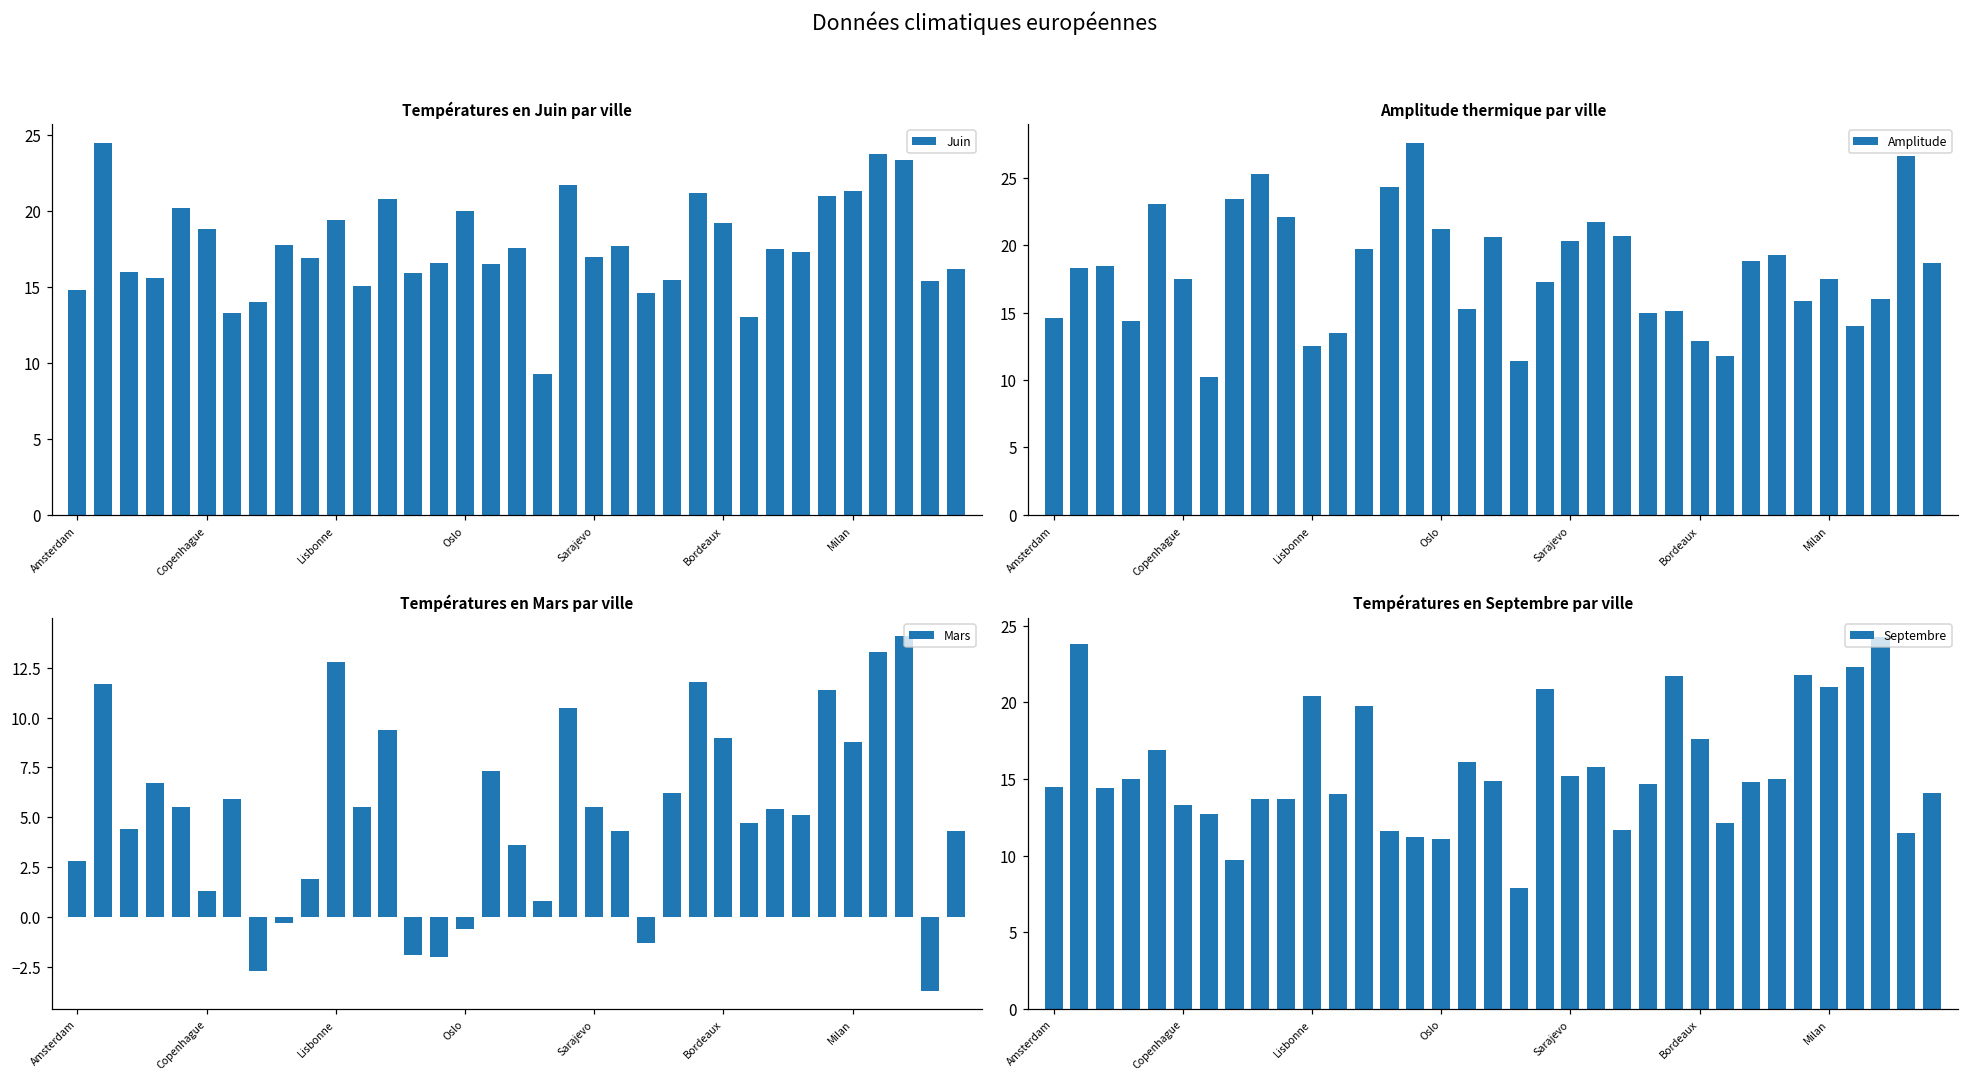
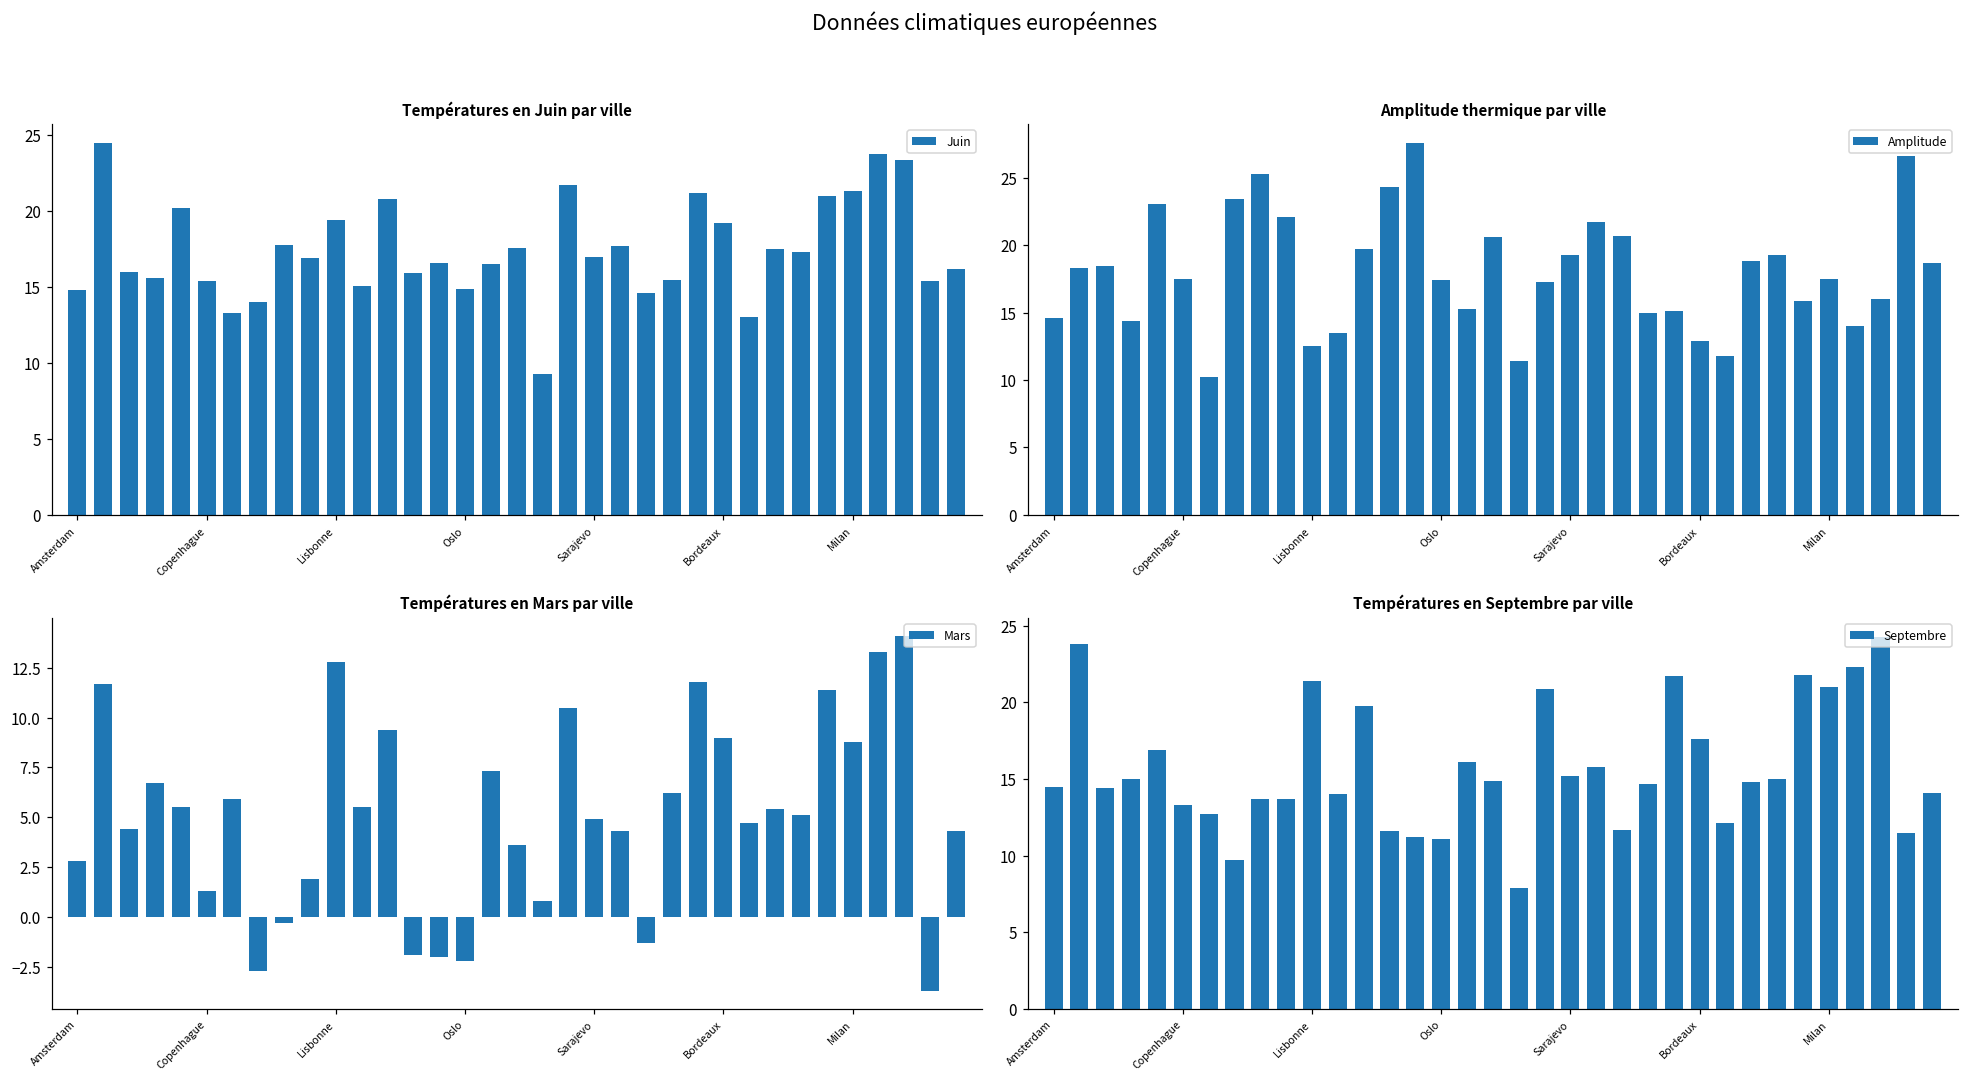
  {
    "Températures en Juin par ville": {
      "Amsterdam": 14.8,
-     "Copenhague": 18.8,
+     "Copenhague": 15.4,
      "Lisbonne": 19.4,
-     "Oslo": 20.0,
+     "Oslo": 14.9,
      "Sarajevo": 17.0,
      "Bordeaux": 19.2,
      "Milan": 21.3
    },
    "Amplitude thermique par ville": {
      "Amsterdam": 14.6,
      "Copenhague": 17.5,
      "Lisbonne": 12.5,
-     "Oslo": 21.2,
-     "Sarajevo": 20.3,
+     "Oslo": 17.4,
+     "Sarajevo": 19.3,
      "Bordeaux": 12.9,
      "Milan": 17.5
    },
    "Températures en Mars par ville": {
      "Amsterdam": 2.8,
      "Copenhague": 1.3,
      "Lisbonne": 12.8,
-     "Oslo": -0.6,
-     "Sarajevo": 5.5,
+     "Oslo": -2.2,
+     "Sarajevo": 4.9,
      "Bordeaux": 9.0,
      "Milan": 8.8
    },
    "Températures en Septembre par ville": {
      "Amsterdam": 14.5,
      "Copenhague": 13.3,
-     "Lisbonne": 20.4,
+     "Lisbonne": 21.4,
      "Oslo": 11.1,
      "Sarajevo": 15.2,
      "Bordeaux": 17.6,
      "Milan": 21.0
    }
  }
